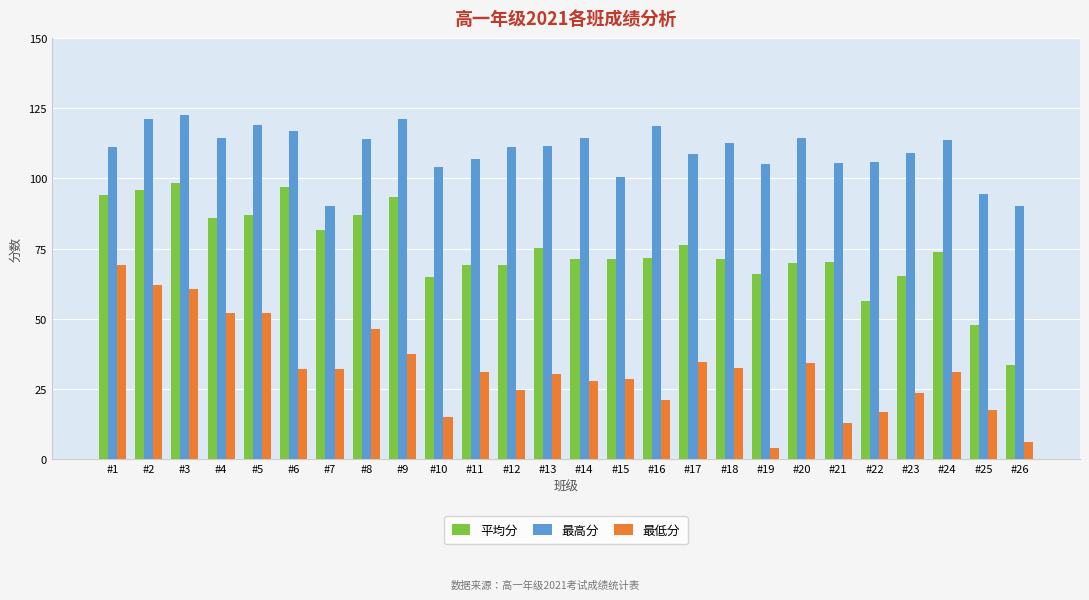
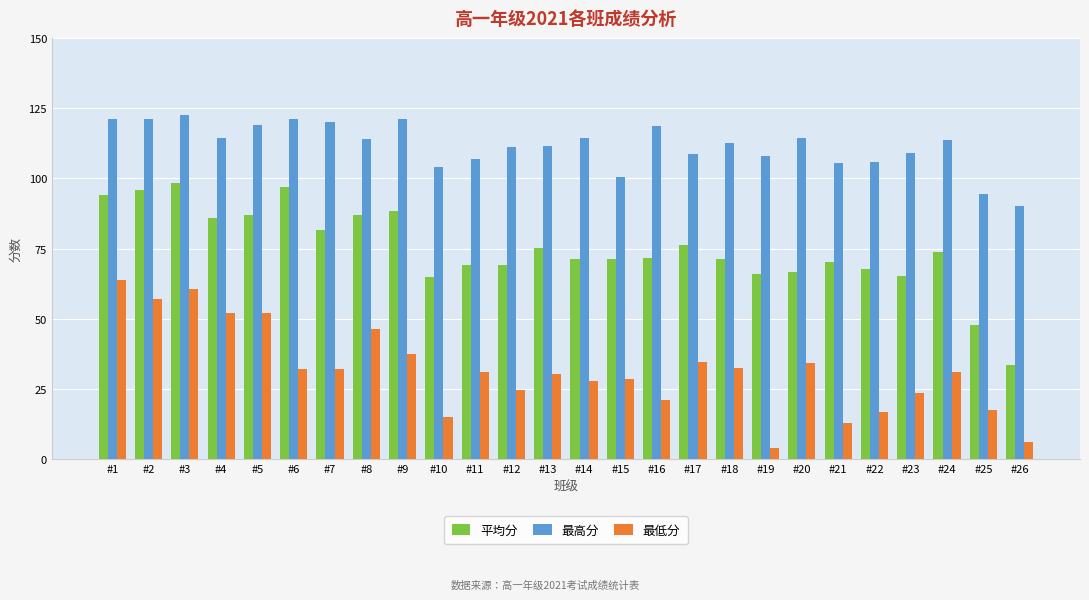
  {
    "平均分": {
      "#1": 94,
      "#2": 96,
      "#3": 98,
      "#4": 86,
      "#5": 87,
      "#6": 97,
      "#7": 82,
      "#8": 87,
-     "#9": 93,
+     "#9": 88,
      "#10": 65,
      "#11": 69,
      "#12": 69,
      "#13": 75,
      "#14": 71,
      "#15": 71,
      "#16": 72,
      "#17": 76,
      "#18": 71,
      "#19": 66,
-     "#20": 70,
+     "#20": 67,
      "#21": 70,
-     "#22": 56,
+     "#22": 68,
      "#23": 65,
      "#24": 74,
      "#25": 48,
      "#26": 34
    },
    "最高分": {
-     "#1": 111,
+     "#1": 121,
      "#2": 121,
      "#3": 123,
      "#4": 115,
      "#5": 119,
-     "#6": 117,
-     "#7": 90,
+     "#6": 121,
+     "#7": 120,
      "#8": 114,
      "#9": 121,
      "#10": 104,
      "#11": 107,
      "#12": 111,
      "#13": 112,
      "#14": 115,
      "#15": 101,
      "#16": 119,
      "#17": 109,
      "#18": 113,
-     "#19": 105,
+     "#19": 108,
      "#20": 115,
      "#21": 106,
      "#22": 106,
      "#23": 109,
      "#24": 114,
      "#25": 95,
      "#26": 90
    },
    "最低分": {
-     "#1": 69,
-     "#2": 62,
+     "#1": 64,
+     "#2": 57,
      "#3": 61,
      "#4": 52,
      "#5": 52,
      "#6": 32,
      "#7": 32,
      "#8": 47,
      "#9": 38,
      "#10": 15,
      "#11": 31,
      "#12": 25,
      "#13": 31,
      "#14": 28,
      "#15": 29,
      "#16": 21,
      "#17": 35,
      "#18": 33,
      "#19": 4,
      "#20": 34,
      "#21": 13,
      "#22": 17,
      "#23": 24,
      "#24": 31,
      "#25": 18,
      "#26": 6
    }
  }
